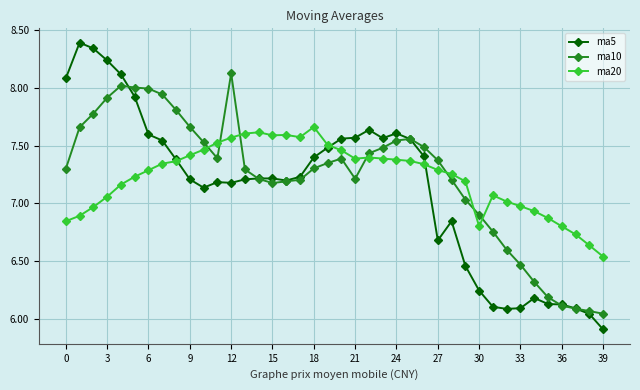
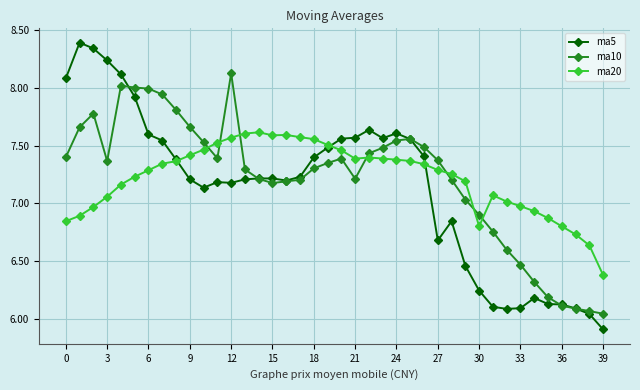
  {
    "ma5": {
      "0": 8.08,
      "3": 8.24,
      "6": 7.60,
      "9": 7.21,
      "12": 7.18,
      "15": 7.22,
      "18": 7.40,
      "21": 7.57,
      "24": 7.61,
      "27": 6.68,
      "30": 6.25,
      "33": 6.09,
      "39": 5.91
    },
    "ma10": {
-     "0": 7.3,
-     "3": 7.91,
+     "0": 7.4,
+     "3": 7.37,
      "6": 7.99,
      "9": 7.66,
      "12": 8.13,
      "15": 7.18,
      "18": 7.30,
      "21": 7.21,
      "24": 7.54,
      "27": 7.37,
      "30": 6.90,
      "33": 6.47,
      "39": 6.05
    },
    "ma20": {
      "0": 6.85,
      "3": 7.06,
      "6": 7.29,
      "9": 7.42,
      "12": 7.57,
      "15": 7.59,
-     "18": 7.66,
+     "18": 7.56,
      "21": 7.39,
      "24": 7.38,
      "27": 7.29,
      "30": 6.80,
      "33": 6.98,
      "36": 6.80,
-     "39": 6.54
+     "39": 6.38
    }
  }
